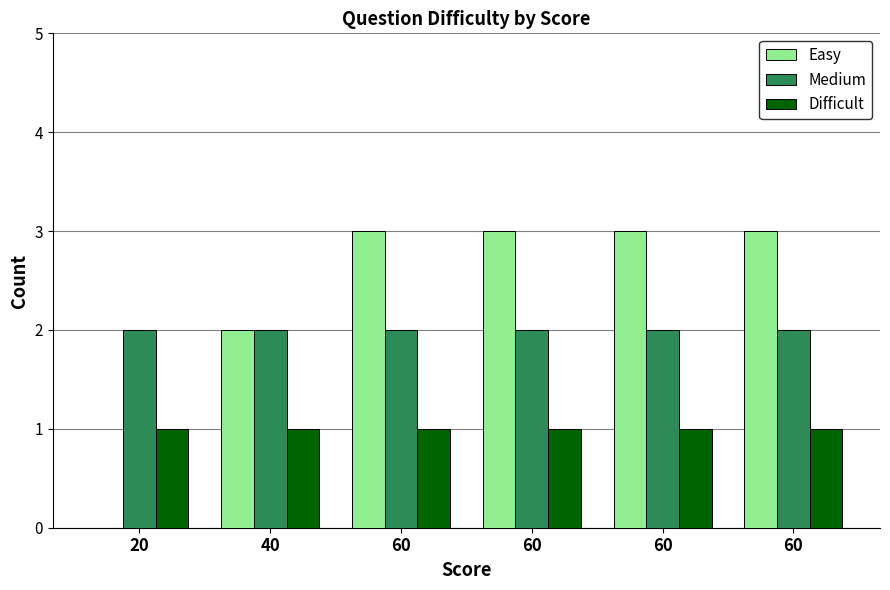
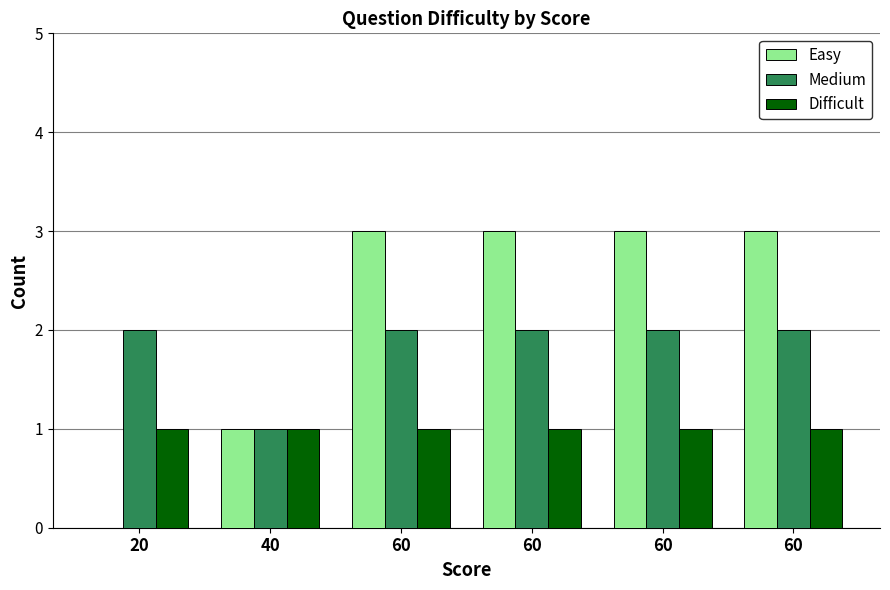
  {
    "Easy": {
      "20": 0,
-     "40": 2
+     "40": 1
    },
    "Medium": {
      "20": 2,
-     "40": 2
+     "40": 1
    },
    "Difficult": {
      "20": 1,
      "40": 1
    }
  }
